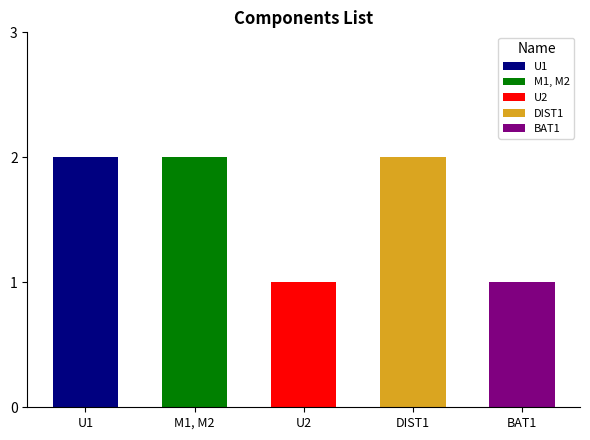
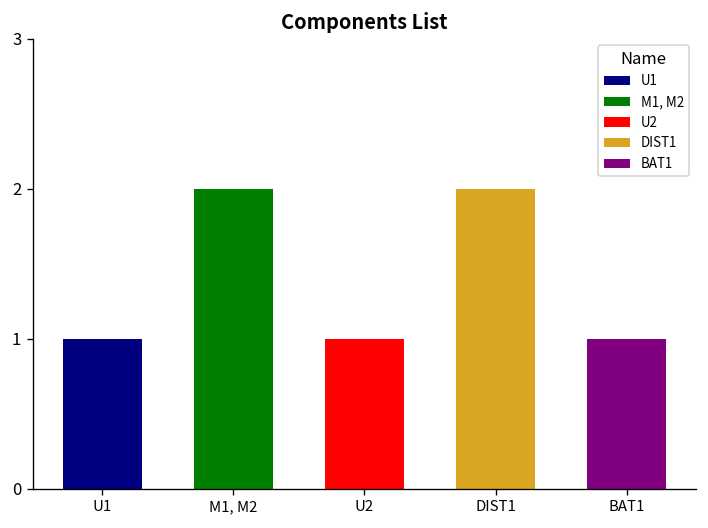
  {
-   "U1": 2,
+   "U1": 1,
    "M1, M2": 2,
    "U2": 1,
    "DIST1": 2,
    "BAT1": 1
  }
